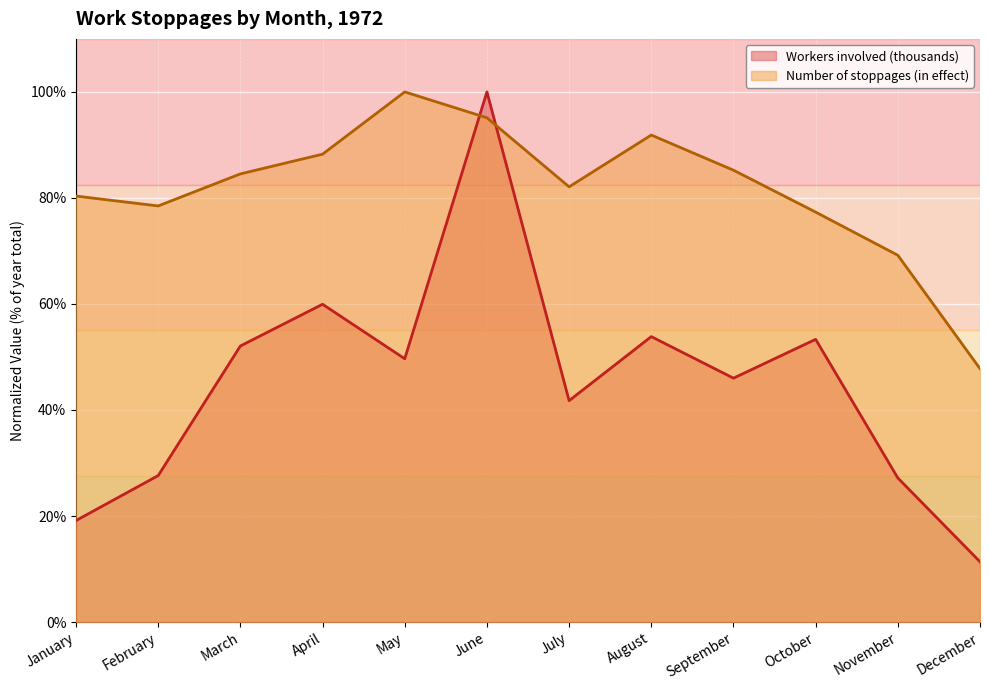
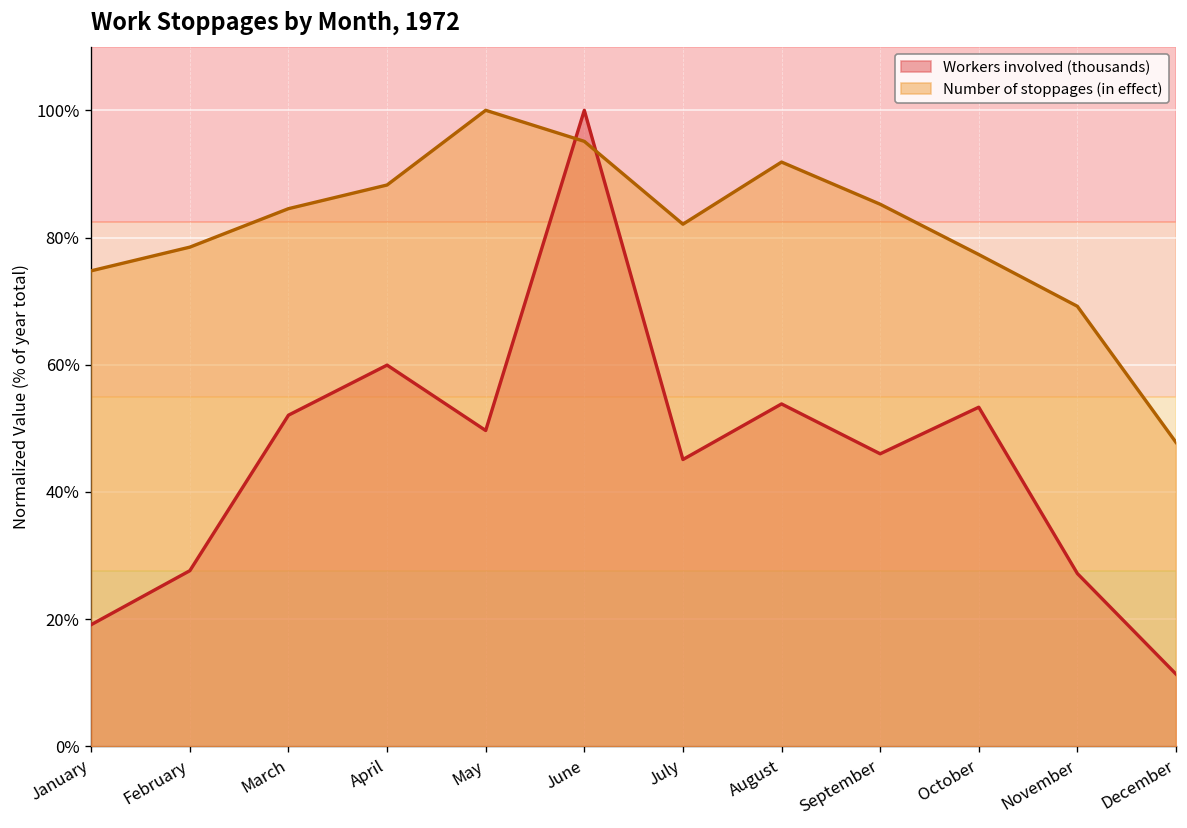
  {
    "Workers involved (thousands)": {
      "January": "19%",
      "February": "28%",
      "March": "52%",
      "April": "60%",
      "May": "50%",
      "June": "100%",
-     "July": "42%",
+     "July": "45%",
      "August": "54%",
      "September": "46%",
      "October": "53%",
      "November": "27%",
      "December": "11%"
    },
    "Number of stoppages (in effect)": {
-     "January": "80%",
+     "January": "75%",
      "February": "78%",
      "March": "85%",
      "April": "88%",
      "May": "100%",
      "June": "95%",
      "July": "82%",
      "August": "92%",
      "September": "85%",
      "October": "77%",
      "November": "69%",
      "December": "48%"
    }
  }
